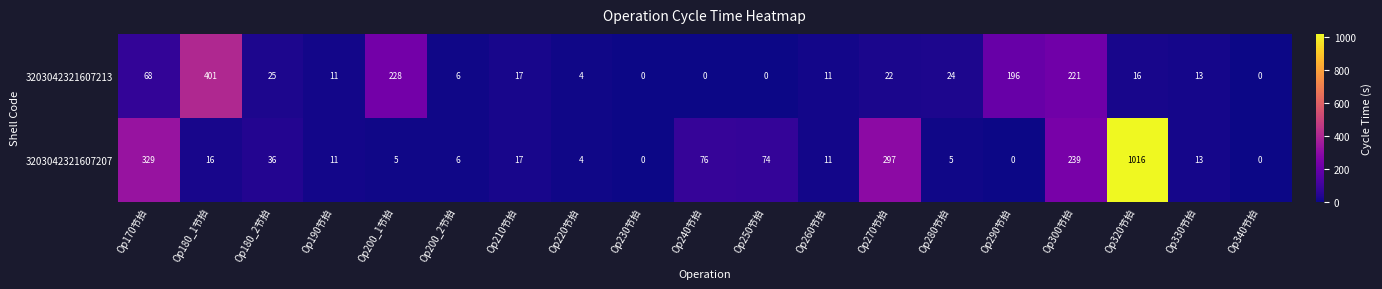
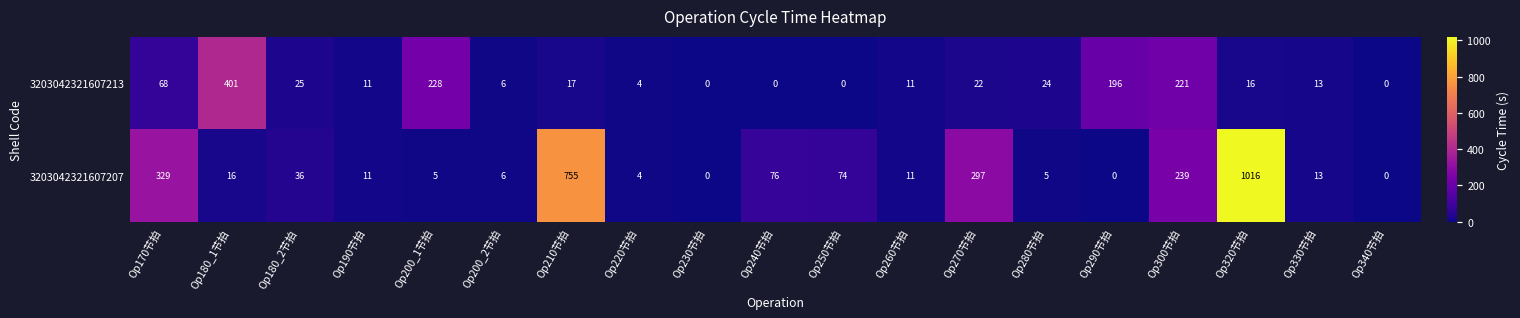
  {
    "3203042321607213": {
      "Op170节拍": 68,
      "Op180_1节拍": 401,
      "Op180_2节拍": 25,
      "Op190节拍": 11,
      "Op200_1节拍": 228,
      "Op200_2节拍": 6,
      "Op210节拍": 17,
      "Op220节拍": 4,
      "Op230节拍": 0,
      "Op240节拍": 0,
      "Op250节拍": 0,
      "Op260节拍": 11,
      "Op270节拍": 22,
      "Op280节拍": 24,
      "Op290节拍": 196,
      "Op300节拍": 221,
      "Op320节拍": 16,
      "Op330节拍": 13,
      "Op340节拍": 0
    },
    "3203042321607207": {
      "Op170节拍": 329,
      "Op180_1节拍": 16,
      "Op180_2节拍": 36,
      "Op190节拍": 11,
      "Op200_1节拍": 5,
      "Op200_2节拍": 6,
-     "Op210节拍": 17,
+     "Op210节拍": 755,
      "Op220节拍": 4,
      "Op230节拍": 0,
      "Op240节拍": 76,
      "Op250节拍": 74,
      "Op260节拍": 11,
      "Op270节拍": 297,
      "Op280节拍": 5,
      "Op290节拍": 0,
      "Op300节拍": 239,
      "Op320节拍": 1016,
      "Op330节拍": 13,
      "Op340节拍": 0
    }
  }
